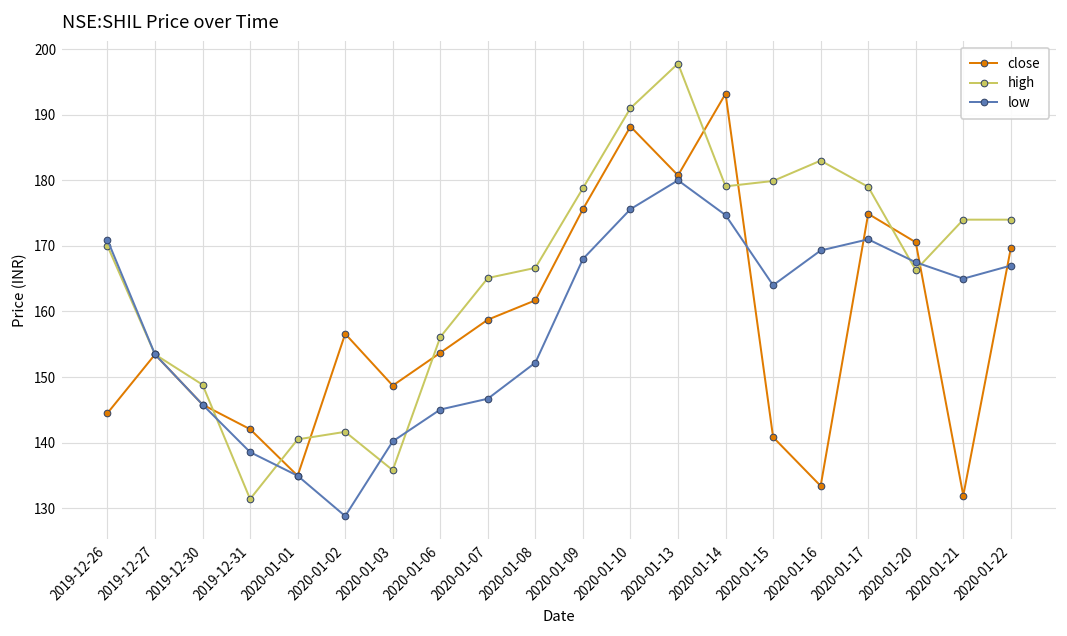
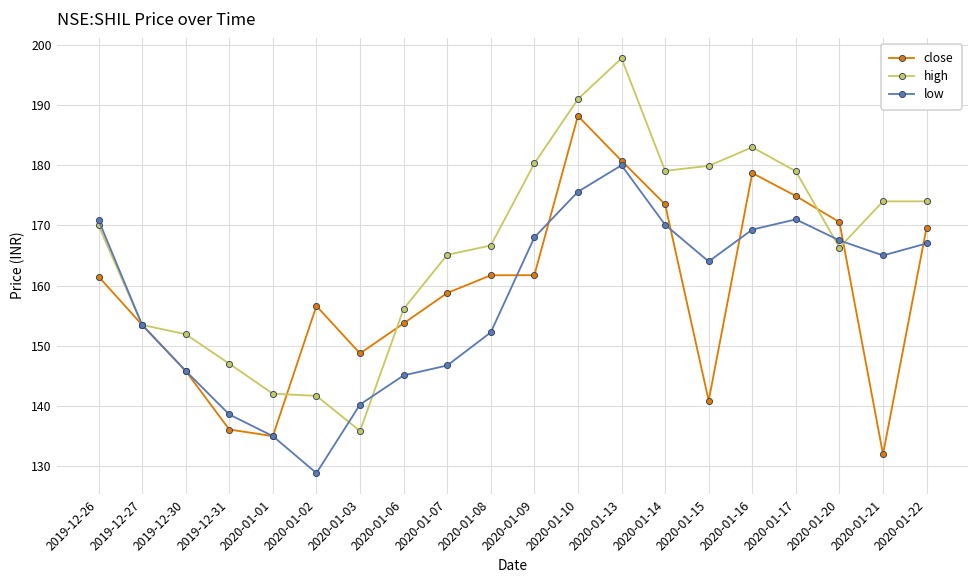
  {
    "close": {
-     "2019-12-26": 145,
-     "2019-12-31": 142,
+     "2019-12-26": 162,
+     "2019-12-31": 136,
      "2020-01-02": 157,
      "2020-01-03": 149,
      "2020-01-06": 154,
      "2020-01-07": 159,
      "2020-01-08": 162,
-     "2020-01-09": 176,
+     "2020-01-09": 162,
      "2020-01-10": 188,
      "2020-01-13": 181,
-     "2020-01-14": 193,
+     "2020-01-14": 174,
      "2020-01-15": 141,
-     "2020-01-16": 133,
+     "2020-01-16": 179,
      "2020-01-17": 175,
      "2020-01-20": 171,
      "2020-01-21": 132,
      "2020-01-22": 170
    },
    "high": {
      "2019-12-26": 170,
-     "2019-12-30": 149,
-     "2019-12-31": 131,
-     "2020-01-01": 141,
+     "2019-12-30": 152,
+     "2019-12-31": 147,
+     "2020-01-01": 142,
      "2020-01-02": 142,
      "2020-01-03": 136,
      "2020-01-06": 156,
      "2020-01-07": 165,
      "2020-01-08": 167,
-     "2020-01-09": 179,
+     "2020-01-09": 180,
      "2020-01-10": 191,
      "2020-01-13": 198,
      "2020-01-14": 179,
      "2020-01-15": 180,
      "2020-01-16": 183,
      "2020-01-17": 179,
      "2020-01-20": 166,
      "2020-01-21": 174,
      "2020-01-22": 174
    },
    "low": {
      "2019-12-26": 171,
      "2019-12-31": 139,
      "2020-01-02": 129,
      "2020-01-03": 140,
      "2020-01-06": 145,
      "2020-01-07": 147,
      "2020-01-08": 152,
      "2020-01-09": 168,
      "2020-01-10": 176,
      "2020-01-13": 180,
-     "2020-01-14": 175,
+     "2020-01-14": 170,
      "2020-01-15": 164,
      "2020-01-16": 169,
      "2020-01-17": 171,
      "2020-01-20": 168,
      "2020-01-21": 165,
      "2020-01-22": 167
    }
  }
